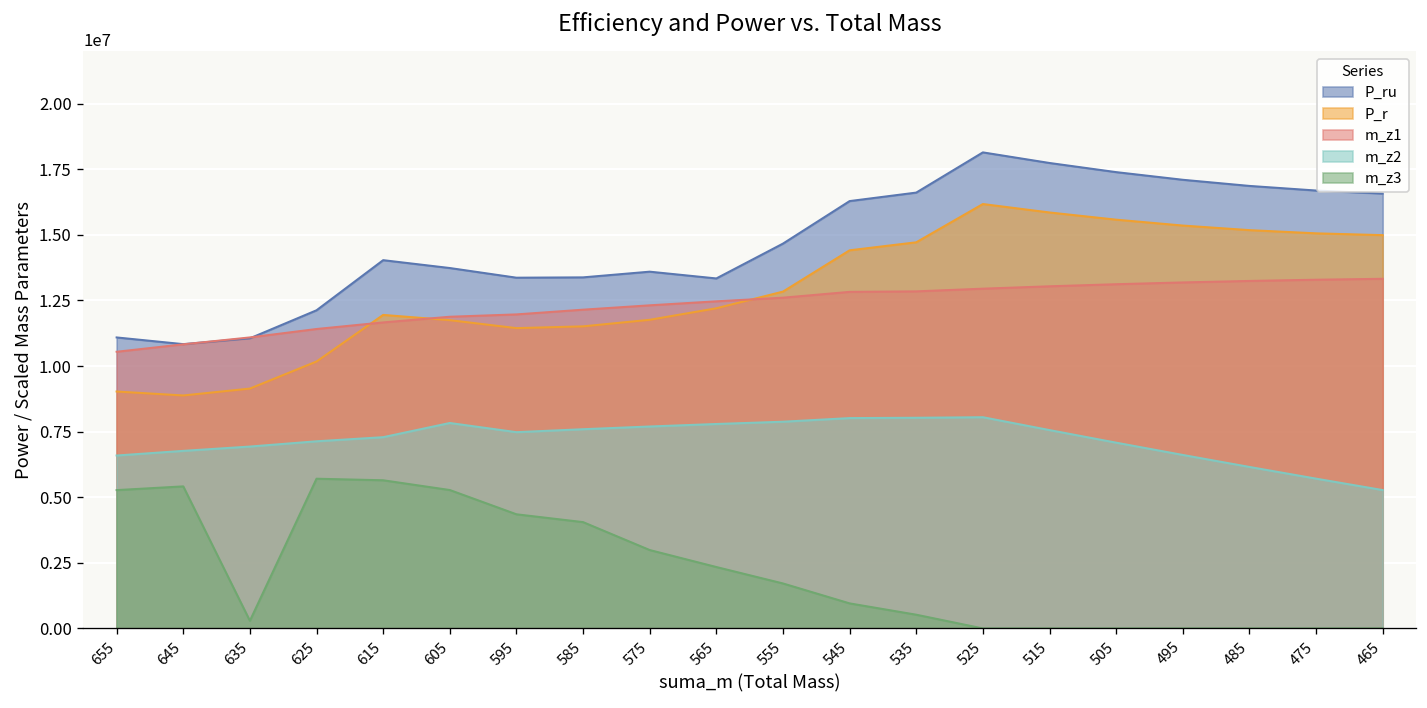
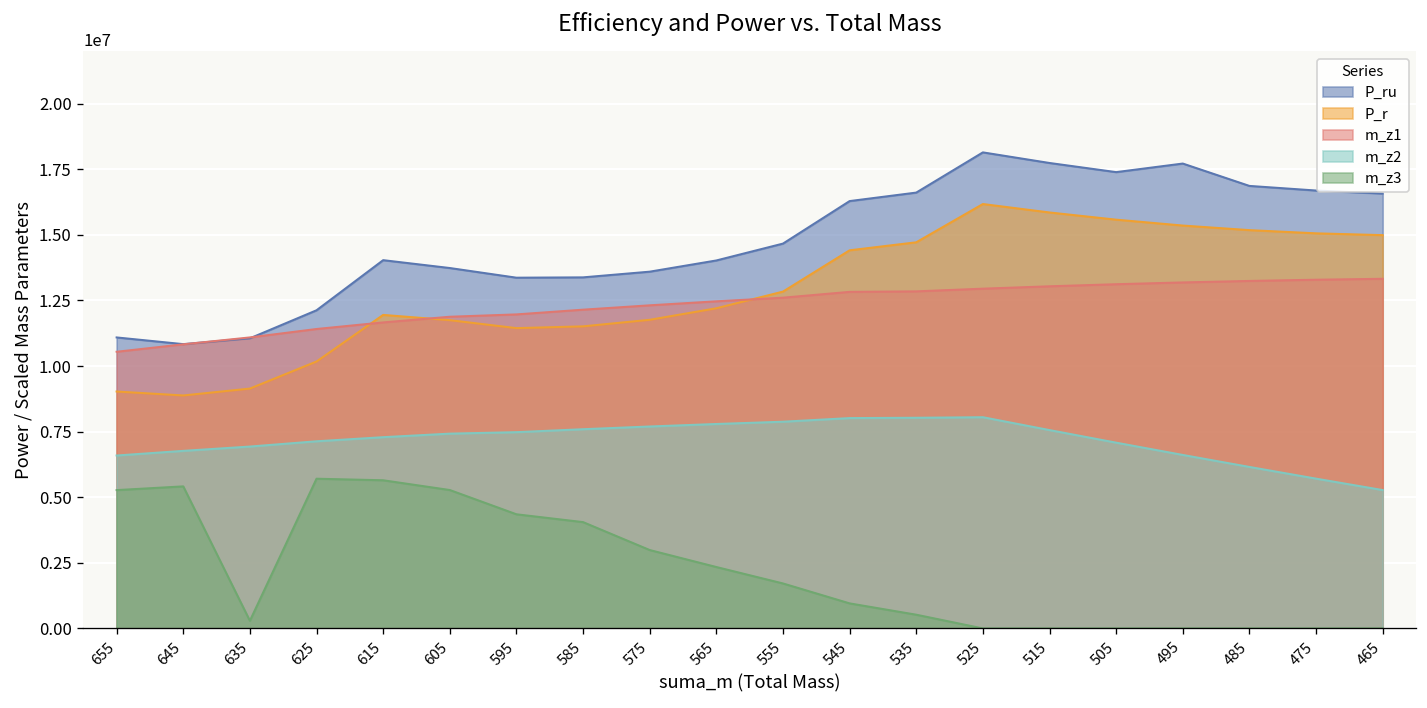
  {
    "P_ru": {
      "655": 11100000,
      "625": 12100000,
      "615": 14000000,
      "605": 13700000,
      "595": 13400000,
      "585": 13400000,
      "575": 13600000,
-     "565": 13300000,
+     "565": 14000000,
      "555": 14700000,
      "545": 16300000,
      "535": 16600000,
      "525": 18100000,
      "515": 17700000,
      "505": 17400000,
-     "495": 17100000,
+     "495": 17700000,
      "485": 16900000,
      "475": 16700000
    },
    "P_r": {
      "655": 9000000,
      "645": 8900000,
      "635": 9100000,
      "625": 10200000,
      "615": 11900000,
      "605": 11700000,
      "595": 11400000,
      "585": 11500000,
      "575": 11800000,
      "565": 12200000,
      "555": 12800000,
      "545": 14400000,
      "535": 14700000,
      "525": 16200000,
      "515": 15900000,
      "505": 15600000,
      "495": 15400000,
      "485": 15200000,
      "475": 15100000,
      "465": 15000000
    },
    "m_z1": {
      "655": 10500000,
      "625": 11400000,
      "615": 11700000,
      "605": 11900000,
      "595": 12000000,
      "585": 12100000,
      "575": 12300000,
      "565": 12500000,
      "555": 12600000,
      "545": 12800000,
      "535": 12800000,
      "525": 12900000,
      "515": 13000000,
      "505": 13100000,
      "495": 13200000,
      "485": 13200000,
      "475": 13300000,
      "465": 13300000
    },
    "m_z2": {
      "655": 6600000,
      "645": 6800000,
      "635": 6900000,
      "625": 7100000,
      "615": 7300000,
-     "605": 7800000,
+     "605": 7400000,
      "595": 7500000,
      "585": 7600000,
      "575": 7700000,
      "565": 7800000,
      "555": 7900000,
      "545": 8000000,
      "535": 8000000,
      "525": 8100000,
      "515": 7600000,
      "505": 7100000,
      "495": 6600000,
      "485": 6200000,
      "475": 5700000,
      "465": 5300000
    },
    "m_z3": {
      "655": 5300000,
      "645": 5400000,
      "635": 300000,
      "625": 5700000,
      "615": 5600000,
      "605": 5300000,
      "595": 4400000,
      "585": 4100000,
      "575": 3000000,
      "565": 2300000,
      "555": 1700000,
      "545": 1000000,
      "535": 500000,
      "525": 0,
      "515": 0,
      "505": 0,
      "495": 0,
      "485": 0,
      "475": 0,
      "465": 0
    }
  }
